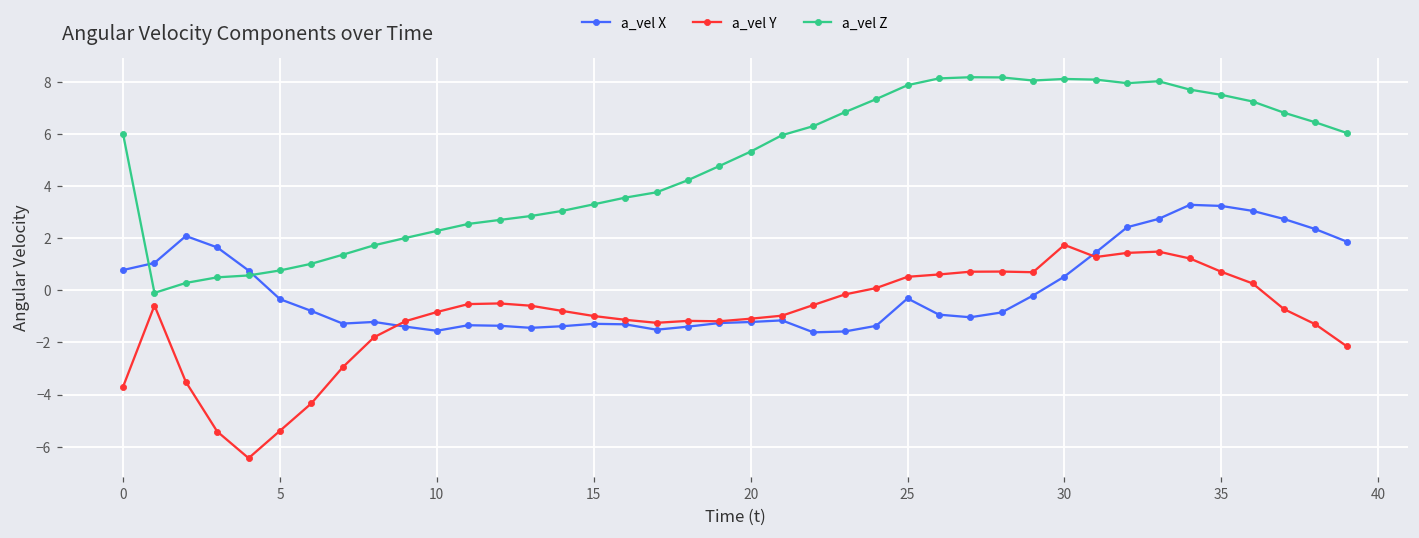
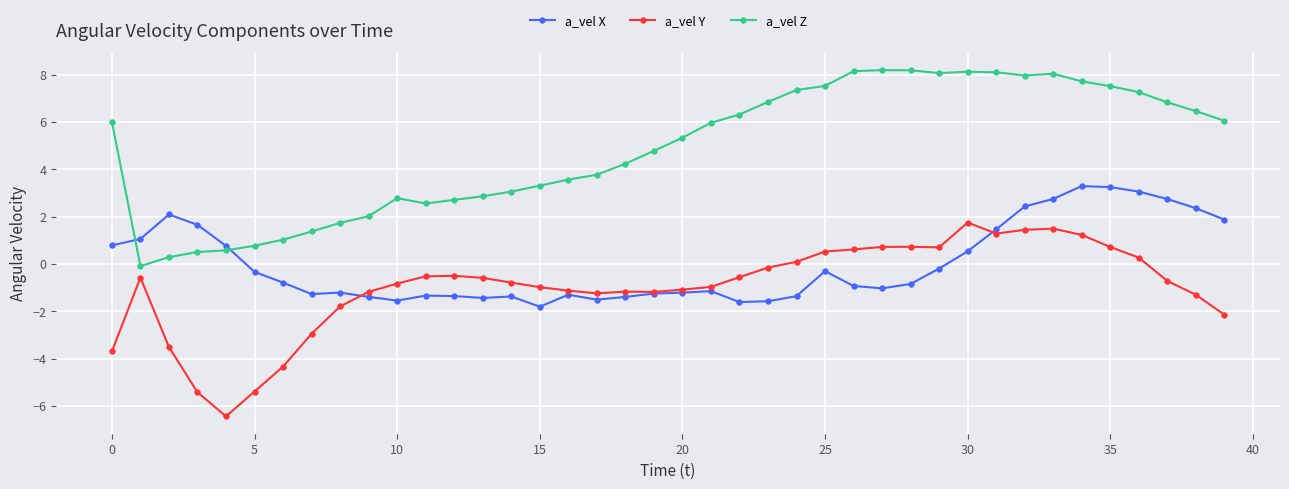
  {
    "a_vel X": {
      "0": 0.8,
      "5": -0.3,
      "10": -1.6,
-     "15": -1.3,
+     "15": -1.8,
      "20": -1.2,
      "25": -0.3,
      "30": 0.5,
      "35": 3.2
    },
    "a_vel Y": {
      "0": -3.7,
      "5": -5.4,
      "10": -0.8,
      "15": -1.0,
      "20": -1.1,
      "25": 0.5,
      "30": 1.7,
      "35": 0.7
    },
    "a_vel Z": {
      "0": 6.0,
      "5": 0.8,
-     "10": 2.3,
+     "10": 2.8,
      "15": 3.3,
      "20": 5.3,
-     "25": 7.9,
+     "25": 7.5,
      "30": 8.1,
      "35": 7.5
    }
  }
